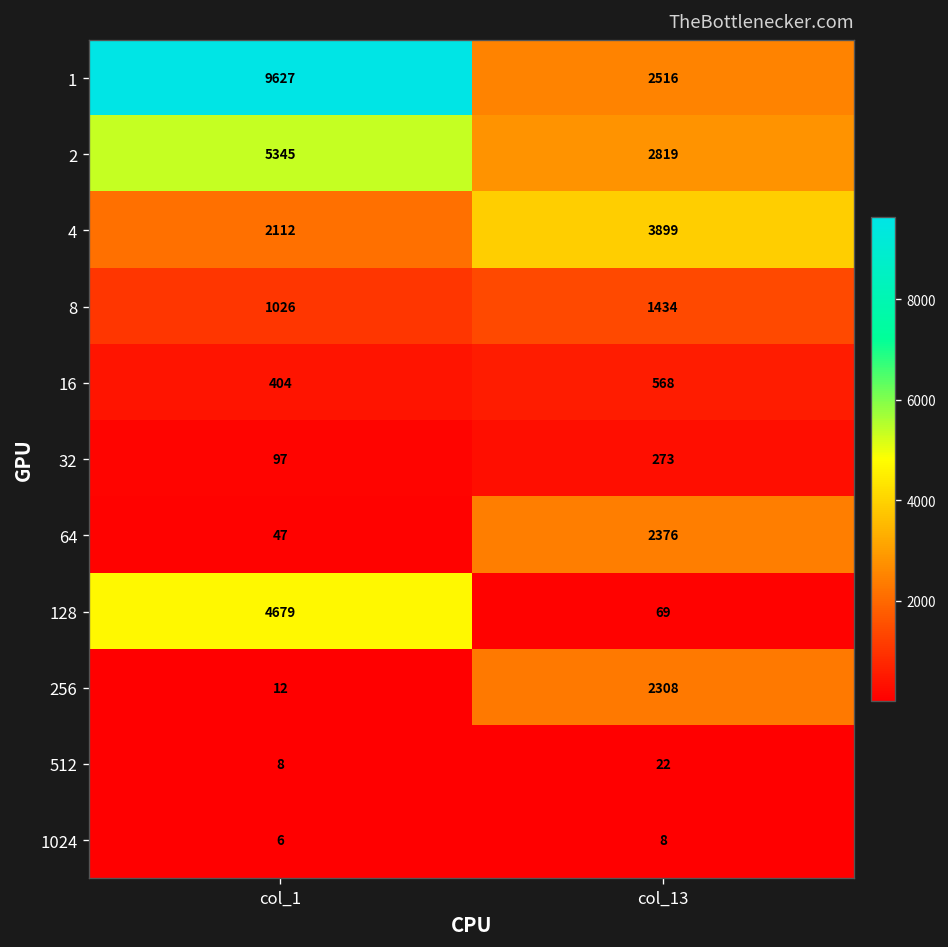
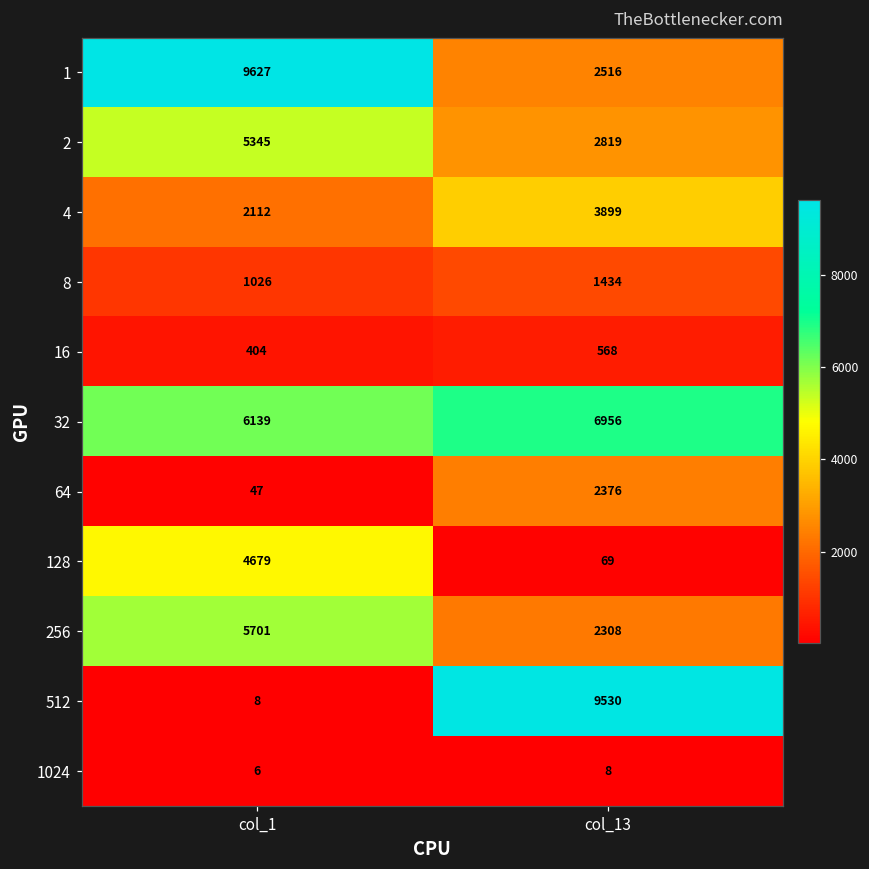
  {
    "1": {
      "col_1": 9627,
      "col_13": 2516
    },
    "2": {
      "col_1": 5345,
      "col_13": 2819
    },
    "4": {
      "col_1": 2112,
      "col_13": 3899
    },
    "8": {
      "col_1": 1026,
      "col_13": 1434
    },
    "16": {
      "col_1": 404,
      "col_13": 568
    },
    "32": {
-     "col_1": 97,
-     "col_13": 273
+     "col_1": 6139,
+     "col_13": 6956
    },
    "64": {
      "col_1": 47,
      "col_13": 2376
    },
    "128": {
      "col_1": 4679,
      "col_13": 69
    },
    "256": {
-     "col_1": 12,
+     "col_1": 5701,
      "col_13": 2308
    },
    "512": {
      "col_1": 8,
-     "col_13": 22
+     "col_13": 9530
    },
    "1024": {
      "col_1": 6,
      "col_13": 8
    }
  }
